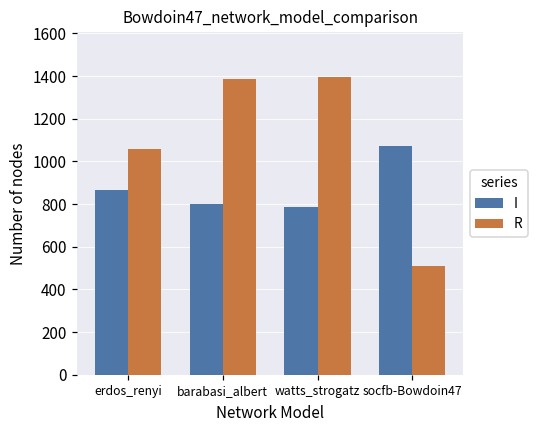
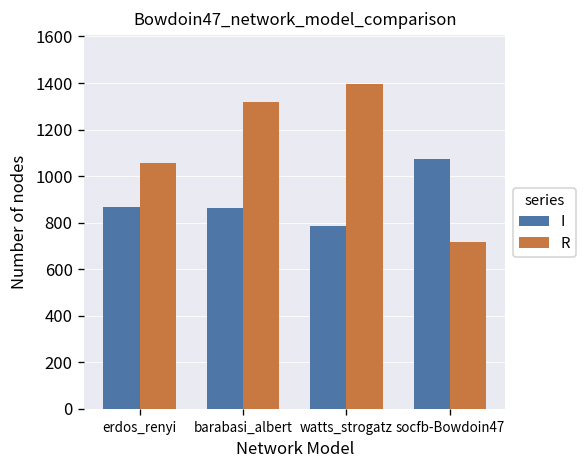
  {
    "I": {
      "erdos_renyi": 870,
-     "barabasi_albert": 800,
+     "barabasi_albert": 860,
      "watts_strogatz": 790,
      "socfb-Bowdoin47": 1070
    },
    "R": {
      "erdos_renyi": 1060,
-     "barabasi_albert": 1390,
+     "barabasi_albert": 1320,
      "watts_strogatz": 1400,
-     "socfb-Bowdoin47": 510
+     "socfb-Bowdoin47": 720
    }
  }
